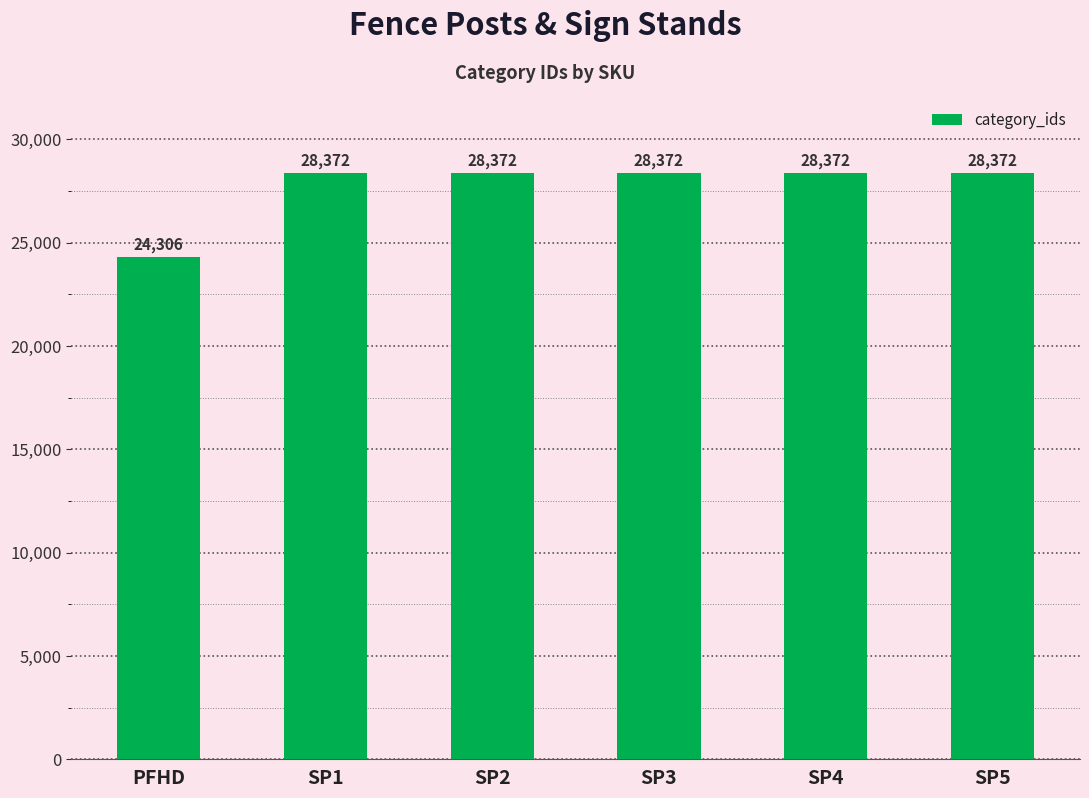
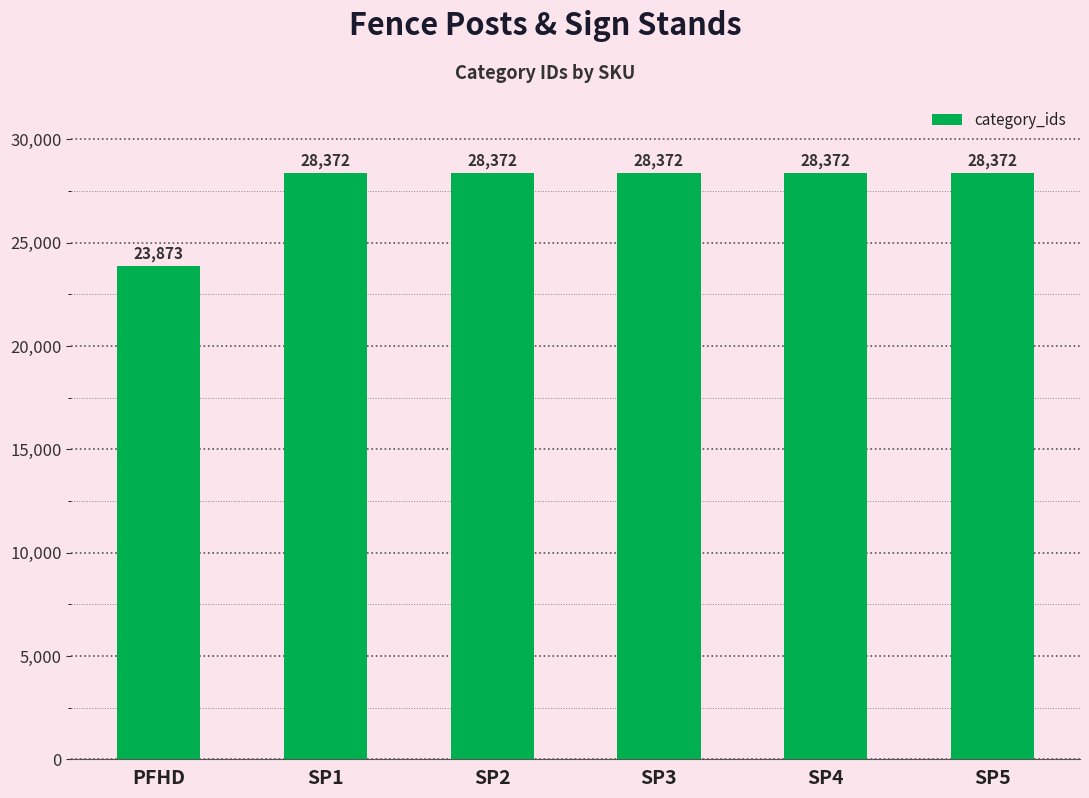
  {
-   "PFHD": "24,306",
+   "PFHD": "23,873",
    "SP1": "28,372",
    "SP2": "28,372",
    "SP3": "28,372",
    "SP4": "28,372",
    "SP5": "28,372"
  }
